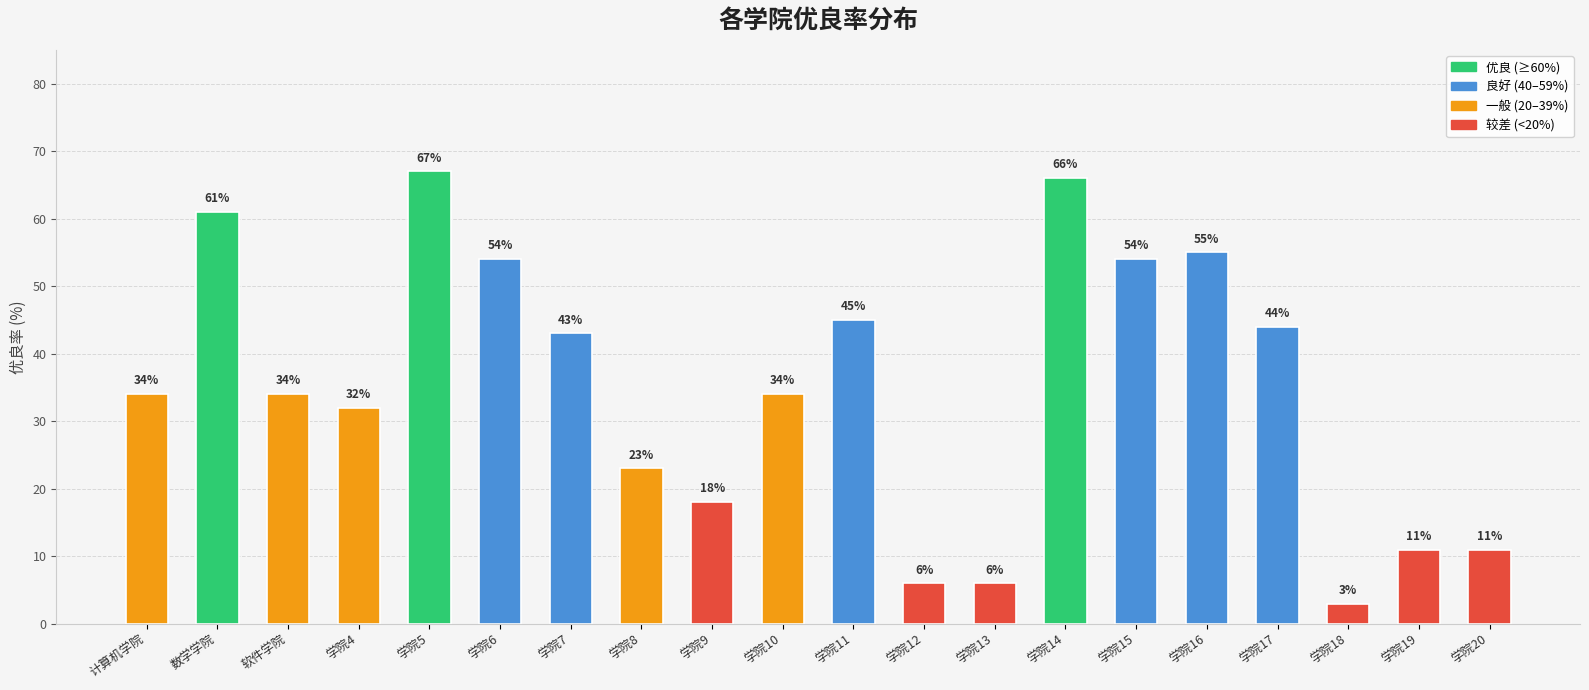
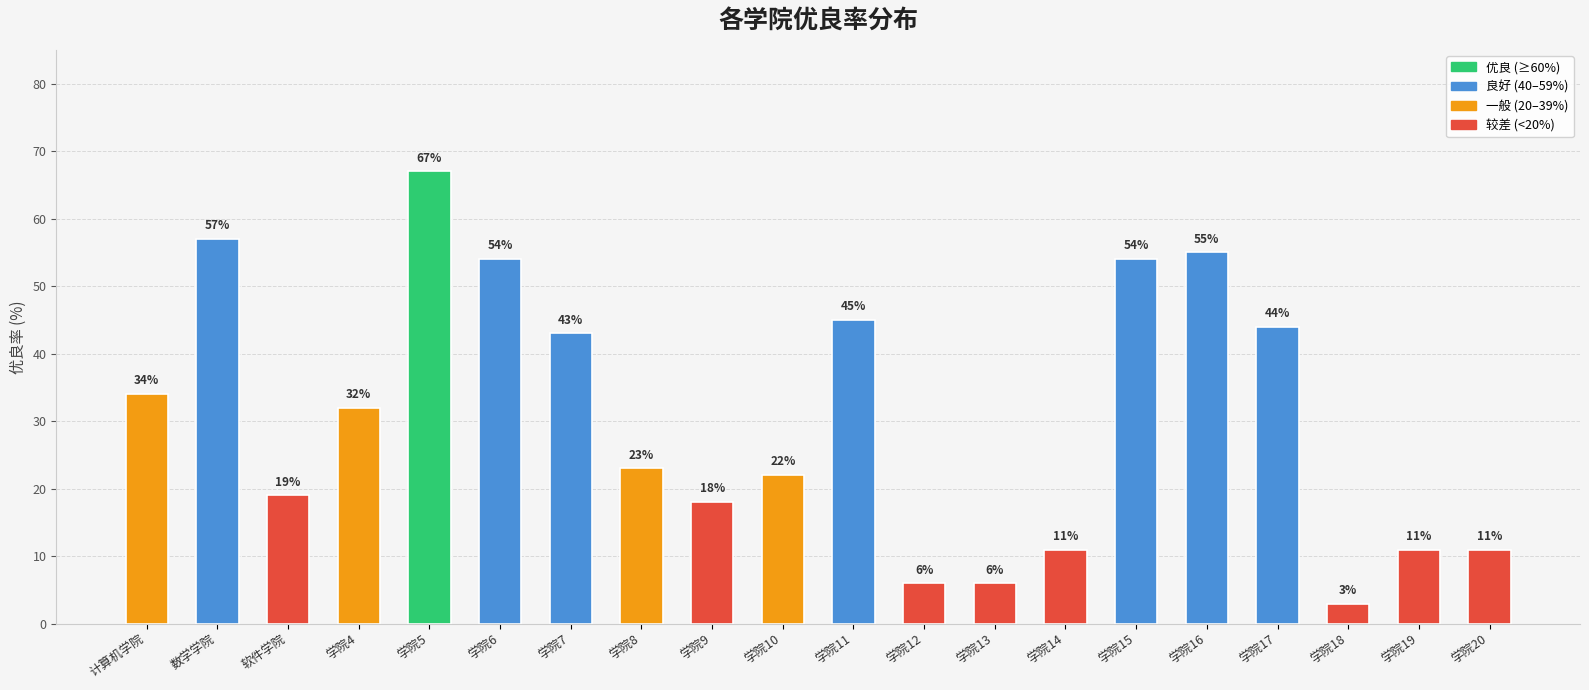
  {
    "计算机学院": "34%",
-   "数学学院": "61%",
-   "软件学院": "34%",
+   "数学学院": "57%",
+   "软件学院": "19%",
    "学院4": "32%",
    "学院5": "67%",
    "学院6": "54%",
    "学院7": "43%",
    "学院8": "23%",
    "学院9": "18%",
-   "学院10": "34%",
+   "学院10": "22%",
    "学院11": "45%",
    "学院12": "6%",
    "学院13": "6%",
-   "学院14": "66%",
+   "学院14": "11%",
    "学院15": "54%",
    "学院16": "55%",
    "学院17": "44%",
    "学院18": "3%",
    "学院19": "11%",
    "学院20": "11%"
  }
